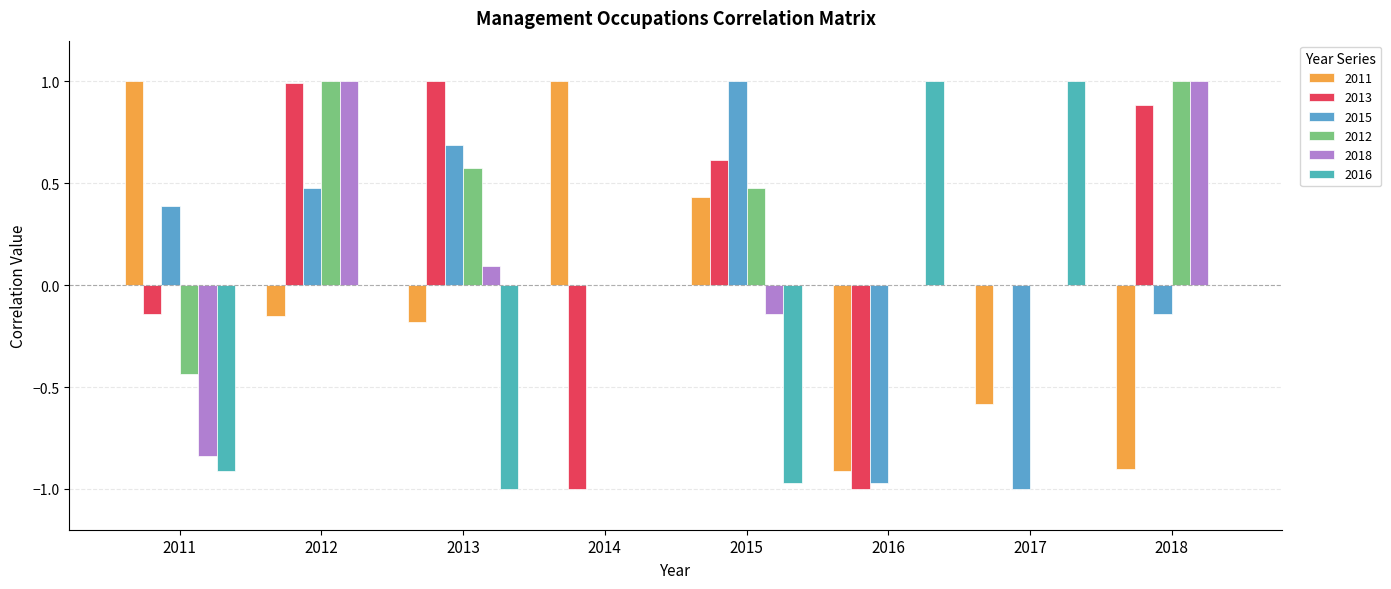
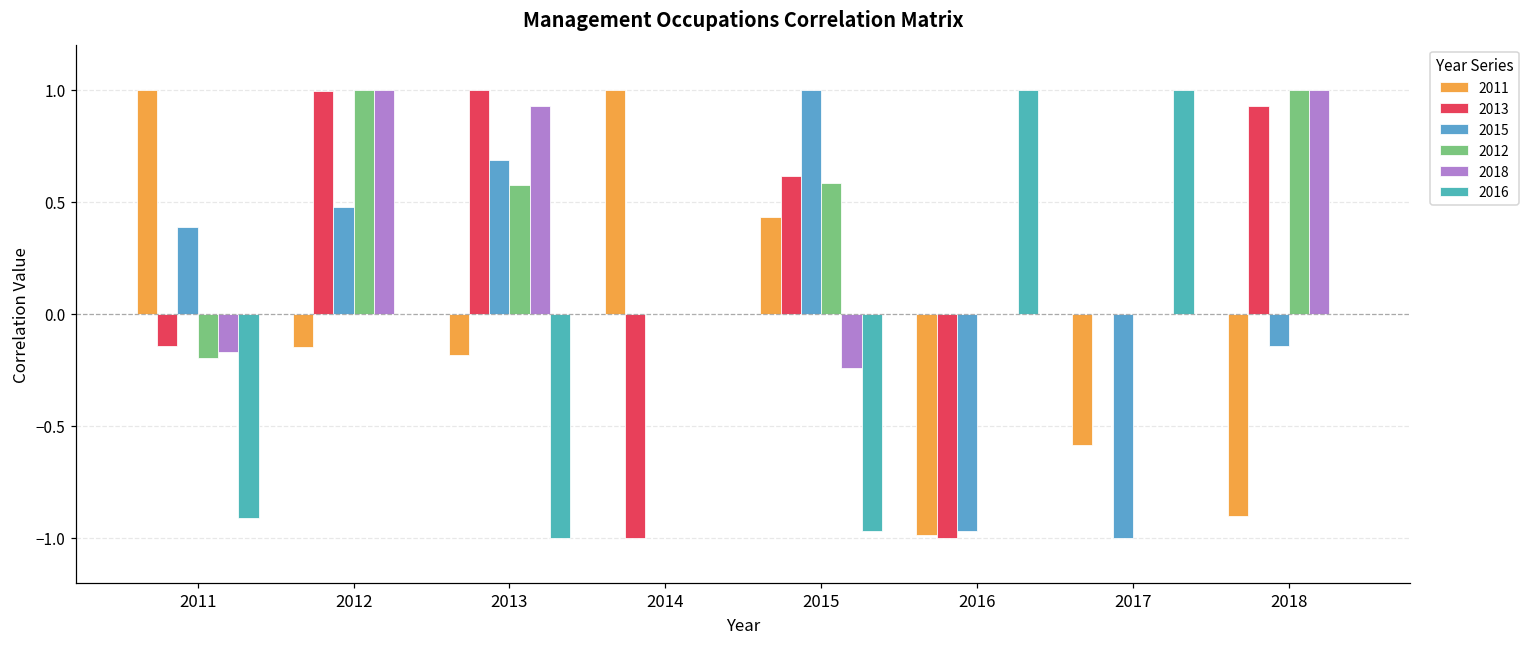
  {
    "2011": {
      "2011": 1.00,
      "2012": -0.15,
      "2013": -0.18,
      "2014": 1.00,
      "2015": 0.43,
-     "2016": -0.91,
+     "2016": -0.99,
      "2017": -0.58,
      "2018": -0.90
    },
    "2013": {
      "2011": -0.14,
      "2012": 0.99,
      "2013": 1.00,
      "2014": -1.00,
      "2015": 0.62,
      "2016": -1.00,
      "2017": 0.00,
-     "2018": 0.88
+     "2018": 0.93
    },
    "2012": {
-     "2011": -0.43,
+     "2011": -0.20,
      "2012": 1.00,
      "2013": 0.57,
      "2014": 0.00,
-     "2015": 0.48,
+     "2015": 0.58,
      "2016": 0.00,
      "2017": 0.00,
      "2018": 1.00
    },
    "2018": {
-     "2011": -0.84,
+     "2011": -0.17,
      "2012": 1.00,
-     "2013": 0.09,
+     "2013": 0.93,
      "2014": 0.00,
-     "2015": -0.14,
+     "2015": -0.24,
      "2016": 0.00,
      "2017": 0.00,
      "2018": 1.00
    }
  }
